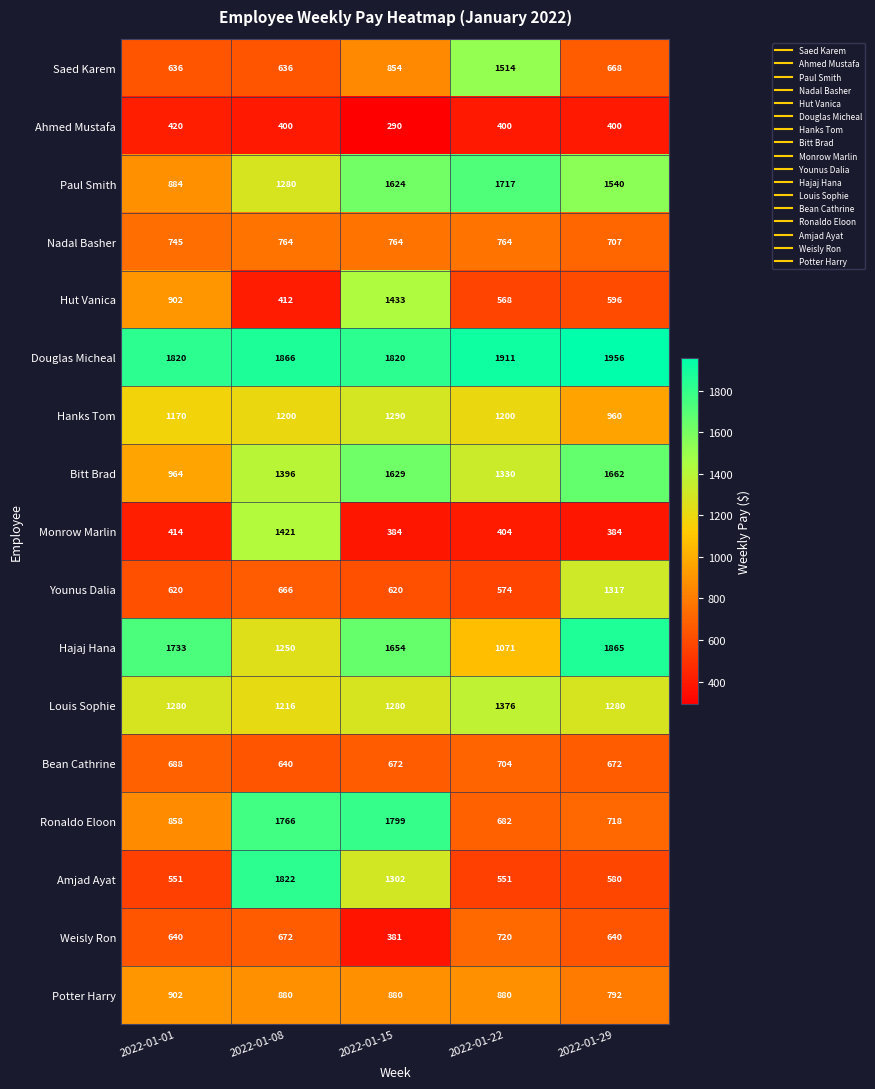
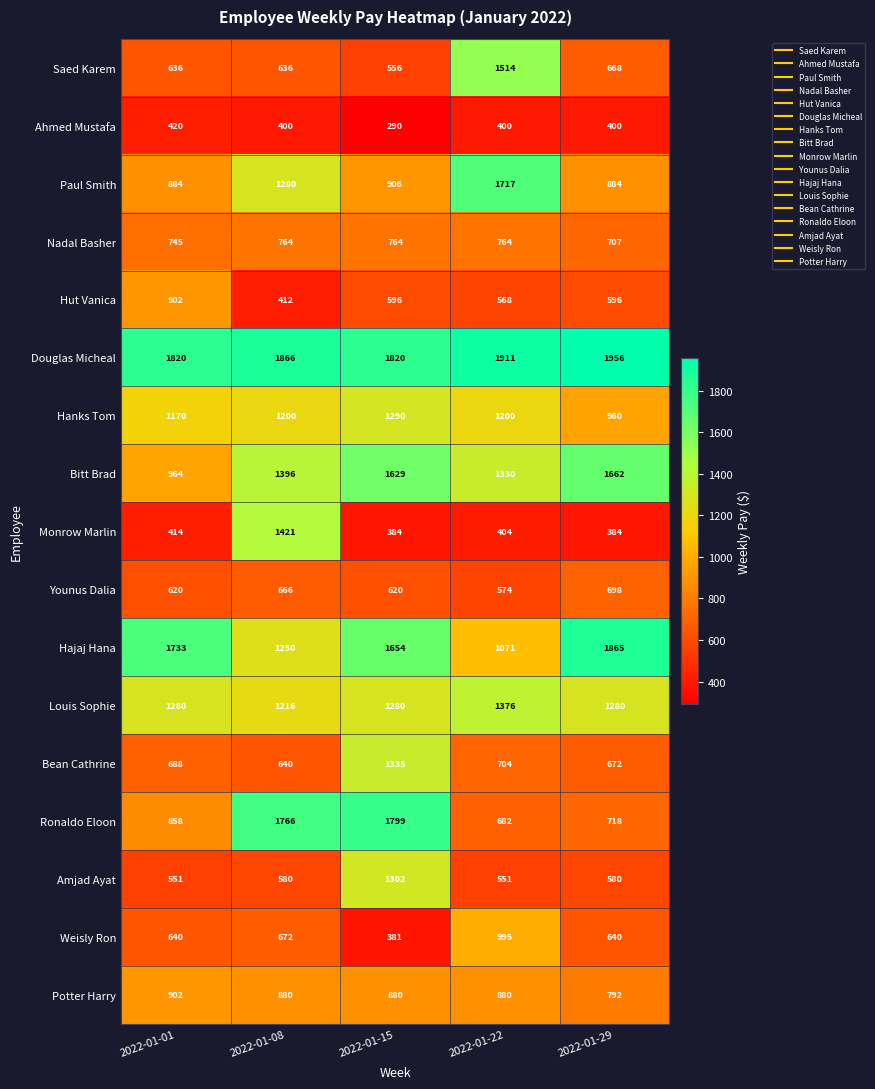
  {
    "Saed Karem": {
      "2022-01-01": 636,
      "2022-01-08": 636,
-     "2022-01-15": 854,
+     "2022-01-15": 556,
      "2022-01-22": 1514,
      "2022-01-29": 668
    },
    "Ahmed Mustafa": {
      "2022-01-01": 420,
      "2022-01-08": 400,
      "2022-01-15": 290,
      "2022-01-22": 400,
      "2022-01-29": 400
    },
    "Paul Smith": {
      "2022-01-01": 884,
      "2022-01-08": 1280,
-     "2022-01-15": 1624,
+     "2022-01-15": 906,
      "2022-01-22": 1717,
-     "2022-01-29": 1540
+     "2022-01-29": 884
    },
    "Nadal Basher": {
      "2022-01-01": 745,
      "2022-01-08": 764,
      "2022-01-15": 764,
      "2022-01-22": 764,
      "2022-01-29": 707
    },
    "Hut Vanica": {
      "2022-01-01": 902,
      "2022-01-08": 412,
-     "2022-01-15": 1433,
+     "2022-01-15": 596,
      "2022-01-22": 568,
      "2022-01-29": 596
    },
    "Douglas Micheal": {
      "2022-01-01": 1820,
      "2022-01-08": 1866,
      "2022-01-15": 1820,
      "2022-01-22": 1911,
      "2022-01-29": 1956
    },
    "Hanks Tom": {
      "2022-01-01": 1170,
      "2022-01-08": 1200,
      "2022-01-15": 1290,
      "2022-01-22": 1200,
      "2022-01-29": 960
    },
    "Bitt Brad": {
      "2022-01-01": 964,
      "2022-01-08": 1396,
      "2022-01-15": 1629,
      "2022-01-22": 1330,
      "2022-01-29": 1662
    },
    "Monrow Marlin": {
      "2022-01-01": 414,
      "2022-01-08": 1421,
      "2022-01-15": 384,
      "2022-01-22": 404,
      "2022-01-29": 384
    },
    "Younus Dalia": {
      "2022-01-01": 620,
      "2022-01-08": 666,
      "2022-01-15": 620,
      "2022-01-22": 574,
-     "2022-01-29": 1317
+     "2022-01-29": 698
    },
    "Hajaj Hana": {
      "2022-01-01": 1733,
      "2022-01-08": 1250,
      "2022-01-15": 1654,
      "2022-01-22": 1071,
      "2022-01-29": 1865
    },
    "Louis Sophie": {
      "2022-01-01": 1280,
      "2022-01-08": 1216,
      "2022-01-15": 1280,
      "2022-01-22": 1376,
      "2022-01-29": 1280
    },
    "Bean Cathrine": {
      "2022-01-01": 688,
      "2022-01-08": 640,
-     "2022-01-15": 672,
+     "2022-01-15": 1335,
      "2022-01-22": 704,
      "2022-01-29": 672
    },
    "Ronaldo Eloon": {
      "2022-01-01": 858,
      "2022-01-08": 1766,
      "2022-01-15": 1799,
      "2022-01-22": 682,
      "2022-01-29": 718
    },
    "Amjad Ayat": {
      "2022-01-01": 551,
-     "2022-01-08": 1822,
+     "2022-01-08": 580,
      "2022-01-15": 1302,
      "2022-01-22": 551,
      "2022-01-29": 580
    },
    "Weisly Ron": {
      "2022-01-01": 640,
      "2022-01-08": 672,
      "2022-01-15": 381,
-     "2022-01-22": 720,
+     "2022-01-22": 995,
      "2022-01-29": 640
    },
    "Potter Harry": {
      "2022-01-01": 902,
      "2022-01-08": 880,
      "2022-01-15": 880,
      "2022-01-22": 880,
      "2022-01-29": 792
    }
  }
